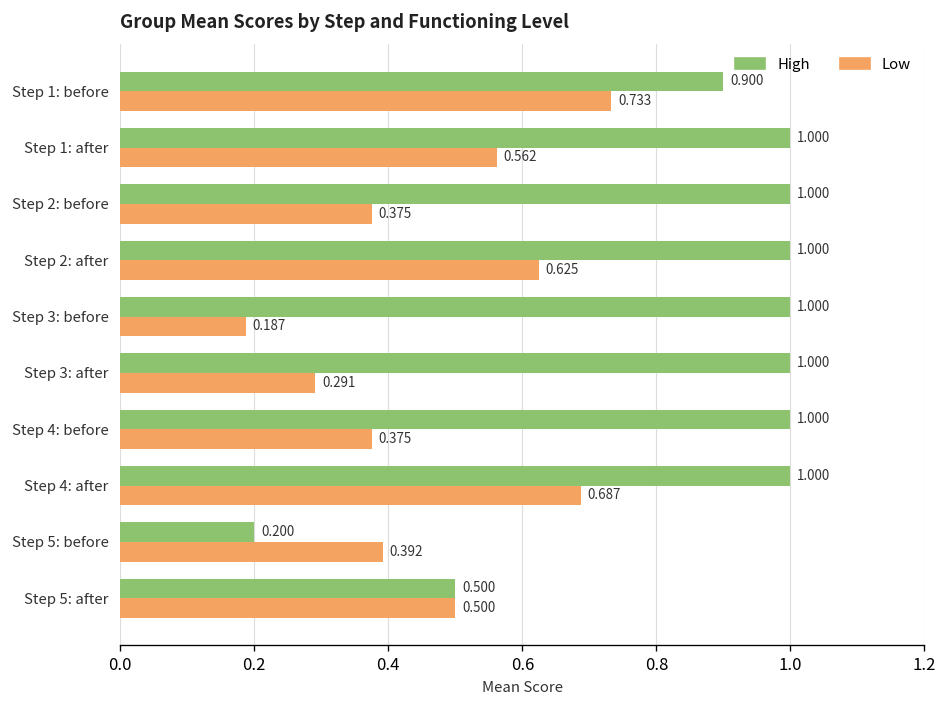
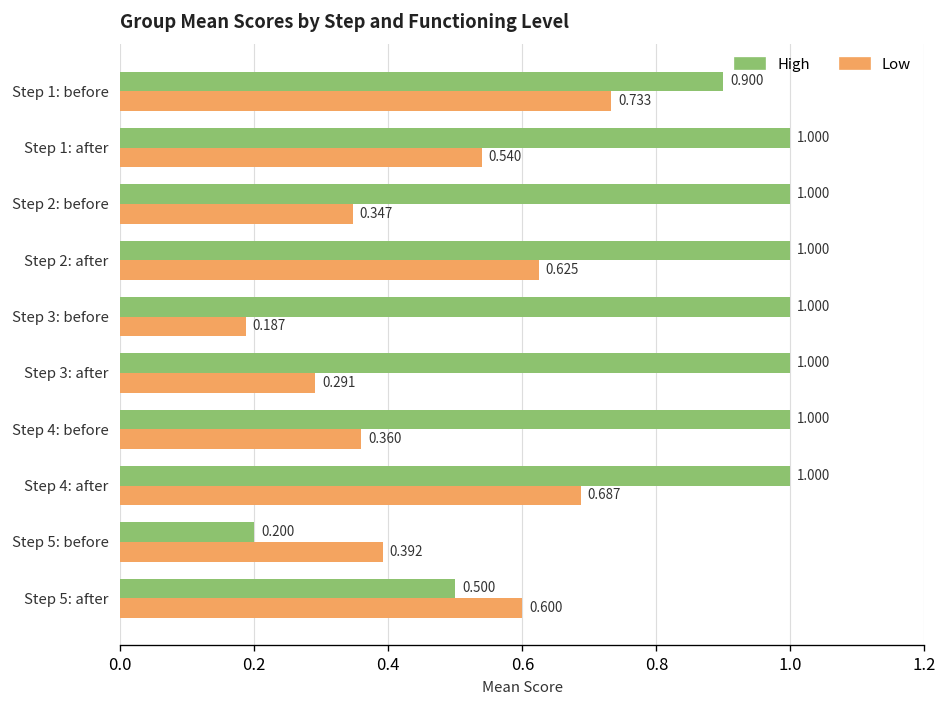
  {
    "High": {
      "Step 1: before": 0.900,
      "Step 1: after": 1.000,
      "Step 2: before": 1.000,
      "Step 2: after": 1.000,
      "Step 3: before": 1.000,
      "Step 3: after": 1.000,
      "Step 4: before": 1.000,
      "Step 4: after": 1.000,
      "Step 5: before": 0.200,
      "Step 5: after": 0.500
    },
    "Low": {
      "Step 1: before": 0.733,
-     "Step 1: after": 0.562,
-     "Step 2: before": 0.375,
+     "Step 1: after": 0.540,
+     "Step 2: before": 0.347,
      "Step 2: after": 0.625,
      "Step 3: before": 0.187,
      "Step 3: after": 0.291,
-     "Step 4: before": 0.375,
+     "Step 4: before": 0.360,
      "Step 4: after": 0.687,
      "Step 5: before": 0.392,
-     "Step 5: after": 0.500
+     "Step 5: after": 0.600
    }
  }
